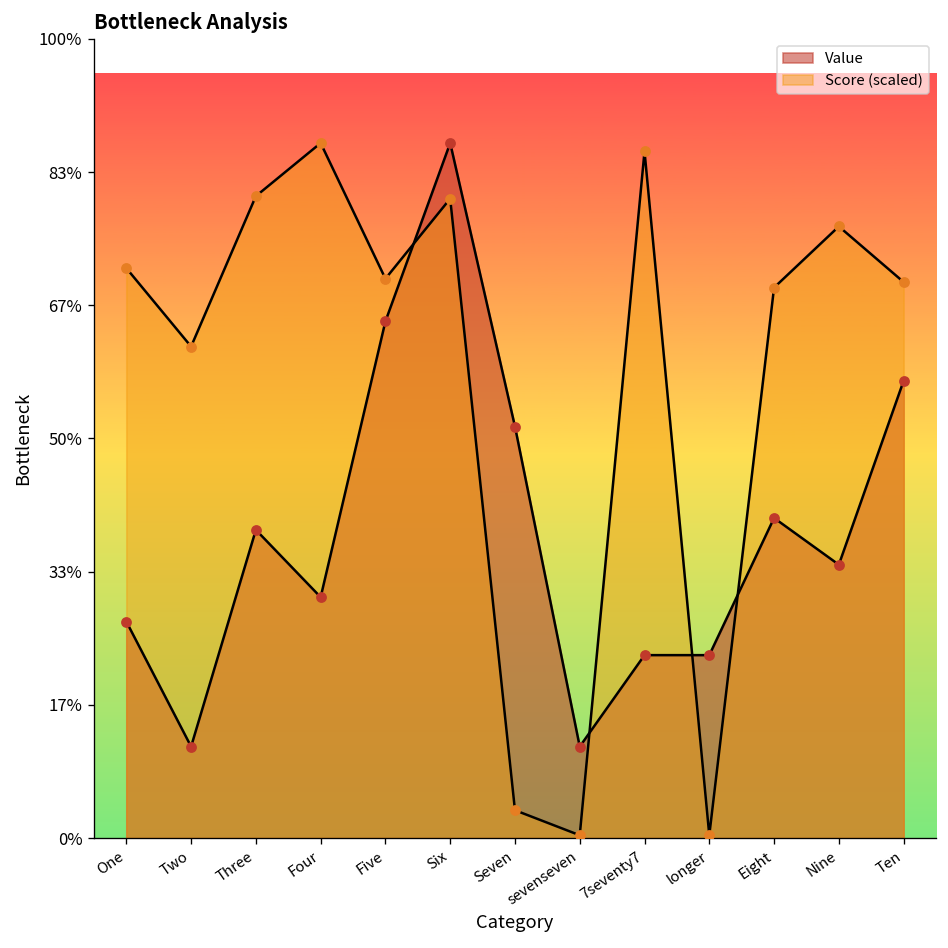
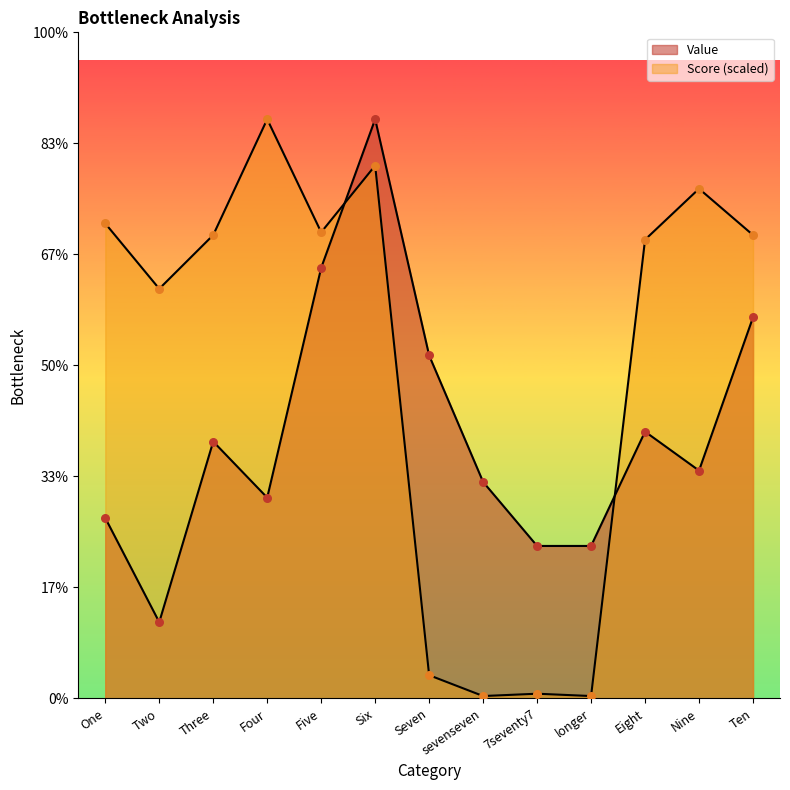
  {
    "Value": {
      "One": "27%",
      "Two": "11%",
      "Three": "39%",
      "Four": "30%",
      "Five": "65%",
      "Six": "87%",
      "Seven": "51%",
-     "sevenseven": "11%",
+     "sevenseven": "32%",
      "7seventy7": "23%",
      "longer": "23%",
      "Eight": "40%",
      "Nine": "34%",
      "Ten": "57%"
    },
    "Score (scaled)": {
      "One": "71%",
      "Two": "61%",
-     "Three": "80%",
+     "Three": "70%",
      "Four": "87%",
      "Five": "70%",
      "Six": "80%",
      "Seven": "3%",
      "sevenseven": "0%",
-     "7seventy7": "86%",
+     "7seventy7": "1%",
      "longer": "0%",
      "Eight": "69%",
      "Nine": "77%",
      "Ten": "70%"
    }
  }
